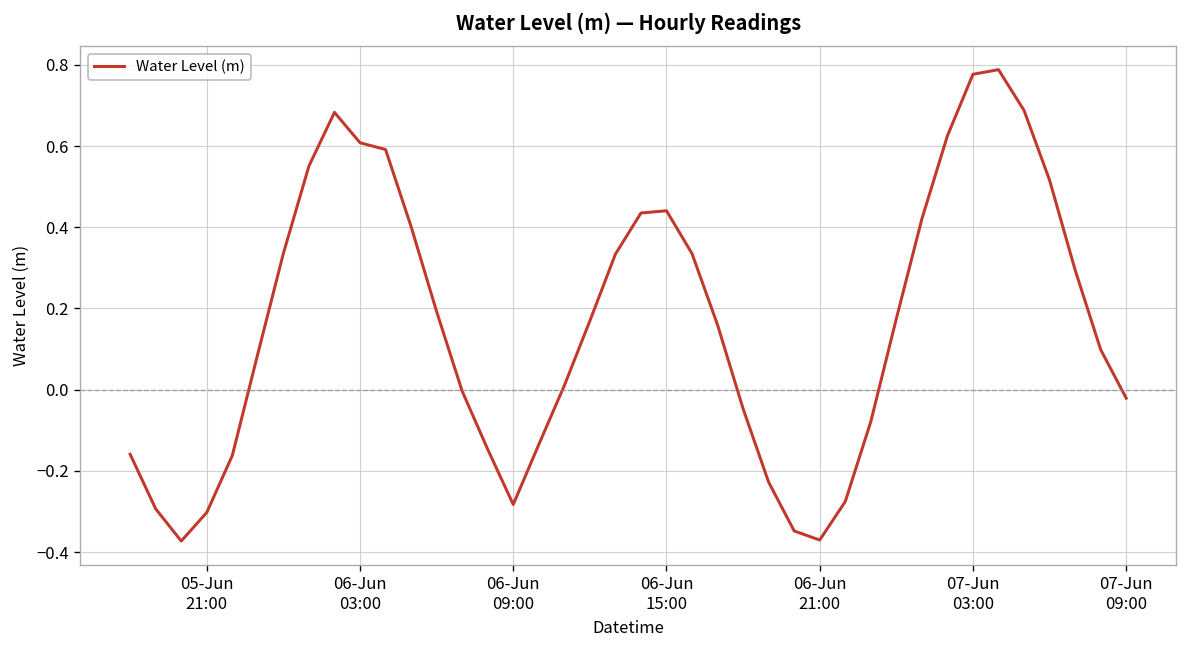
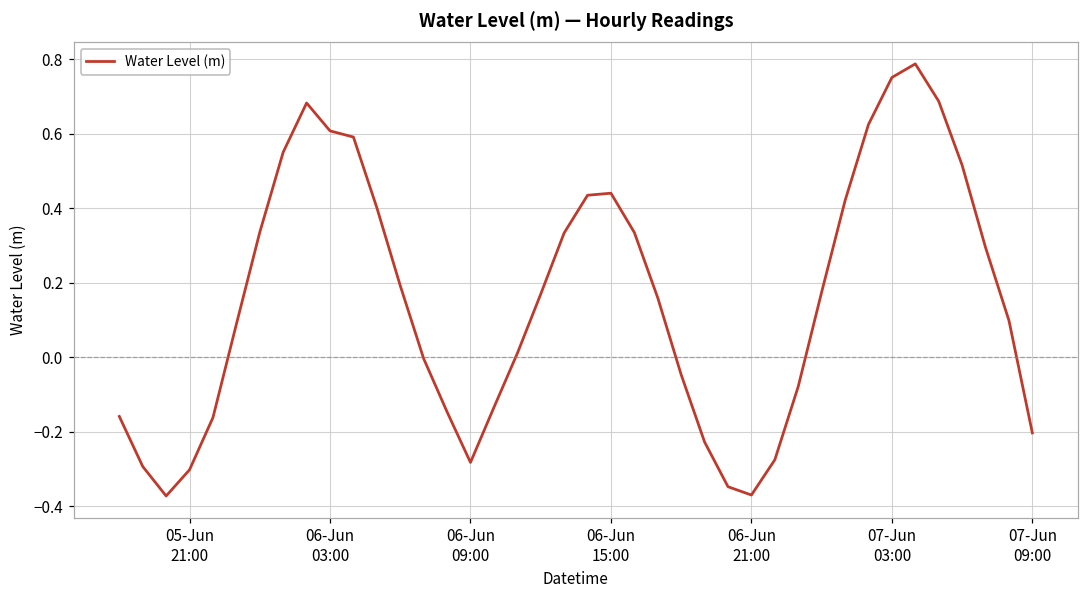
  {
    "05-Jun 21:00": -0.30,
    "06-Jun 03:00": 0.61,
    "06-Jun 09:00": -0.28,
    "06-Jun 15:00": 0.44,
    "06-Jun 21:00": -0.37,
-   "07-Jun 03:00": 0.78,
-   "07-Jun 09:00": -0.02
+   "07-Jun 03:00": 0.75,
+   "07-Jun 09:00": -0.20
  }
